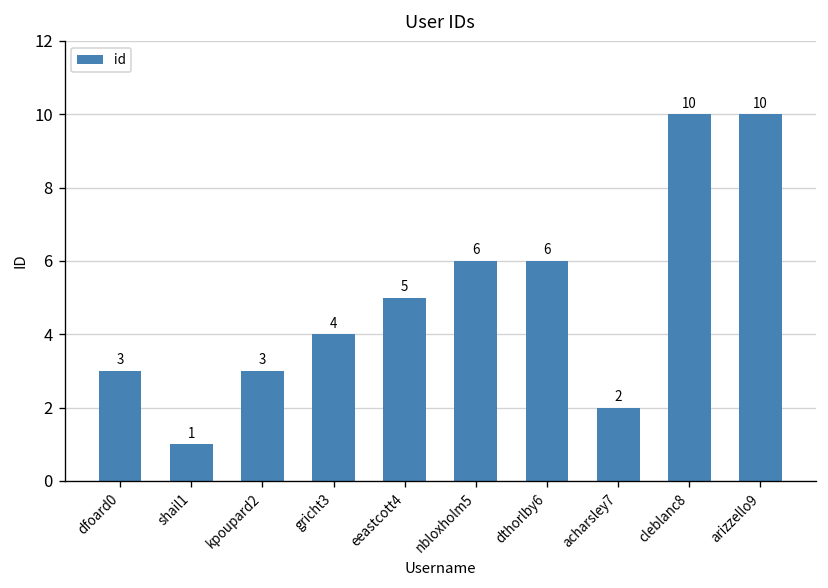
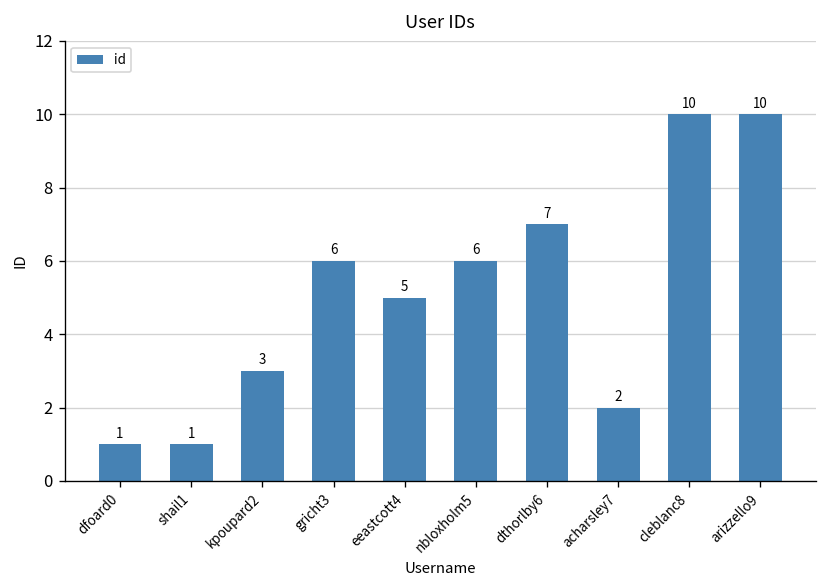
  {
-   "dfoard0": 3,
+   "dfoard0": 1,
    "shail1": 1,
    "kpoupard2": 3,
-   "gricht3": 4,
+   "gricht3": 6,
    "eeastcott4": 5,
    "nbloxholm5": 6,
-   "dthorlby6": 6,
+   "dthorlby6": 7,
    "acharsley7": 2,
    "cleblanc8": 10,
    "arizzello9": 10
  }
